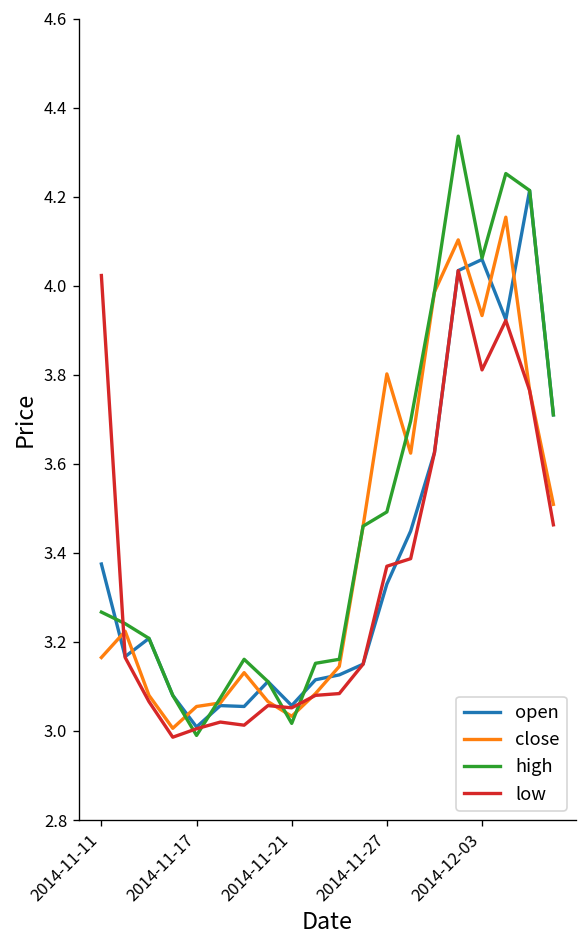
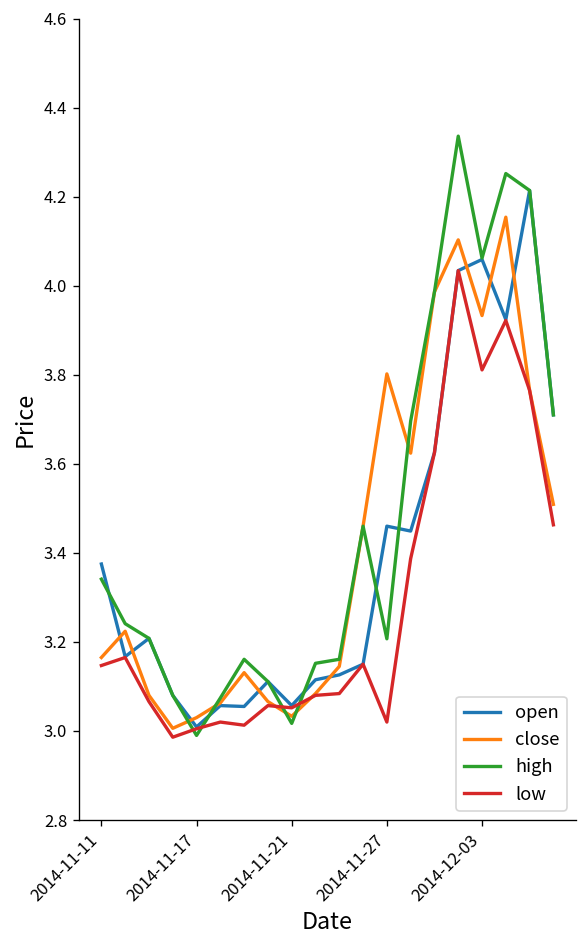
  {
    "open": {
      "2014-11-11": 3.38,
-     "2014-11-27": 3.33
+     "2014-11-27": 3.46
    },
    "close": {
      "2014-11-11": 3.17,
-     "2014-11-17": 3.06,
+     "2014-11-17": 3.03,
      "2014-11-21": 3.03,
      "2014-11-27": 3.80,
      "2014-12-03": 3.93
    },
    "high": {
-     "2014-11-11": 3.27,
+     "2014-11-11": 3.34,
      "2014-11-17": 2.99,
      "2014-11-21": 3.02,
-     "2014-11-27": 3.49
+     "2014-11-27": 3.21
    },
    "low": {
-     "2014-11-11": 4.02,
-     "2014-11-27": 3.37,
+     "2014-11-11": 3.15,
+     "2014-11-27": 3.02,
      "2014-12-03": 3.81
    }
  }
